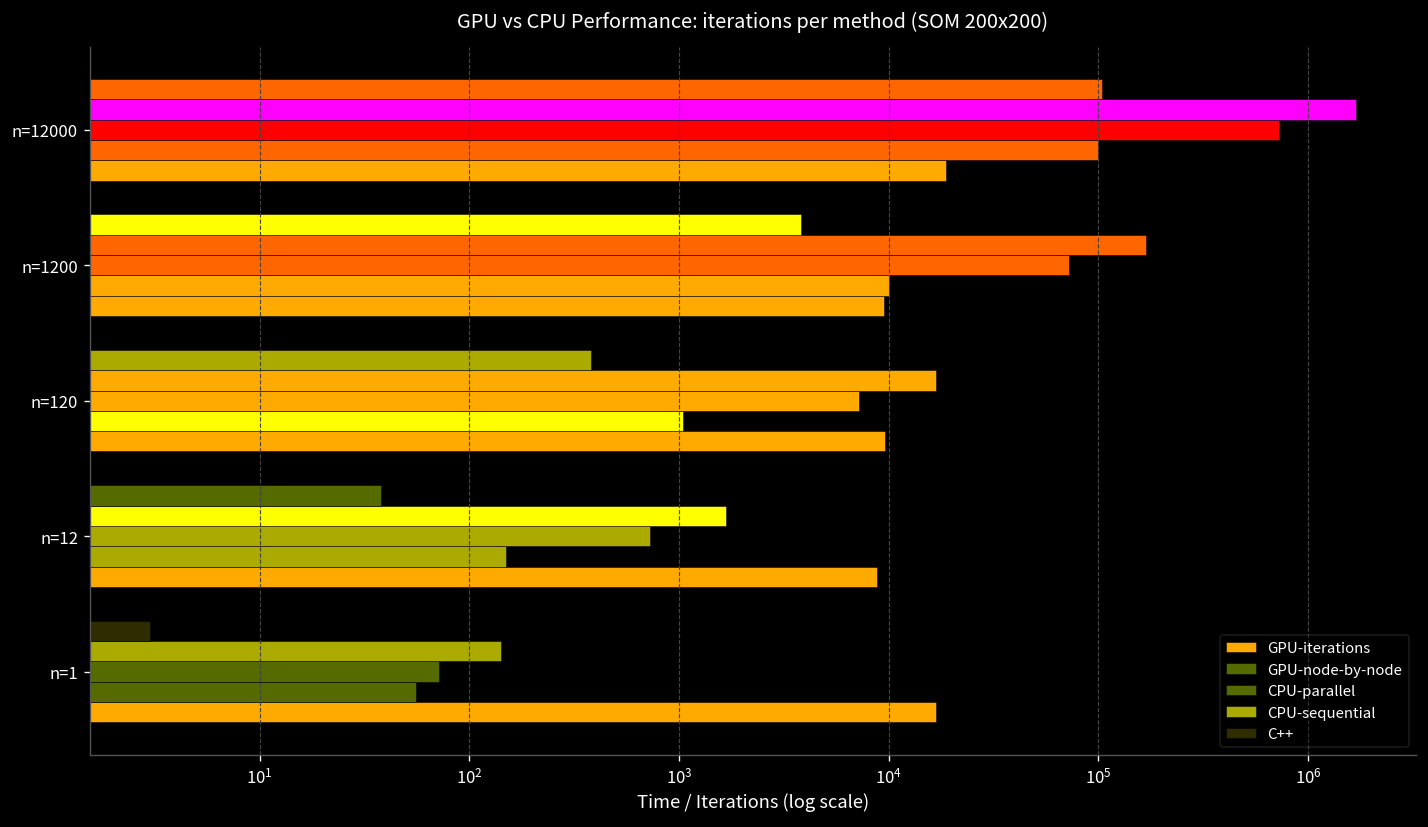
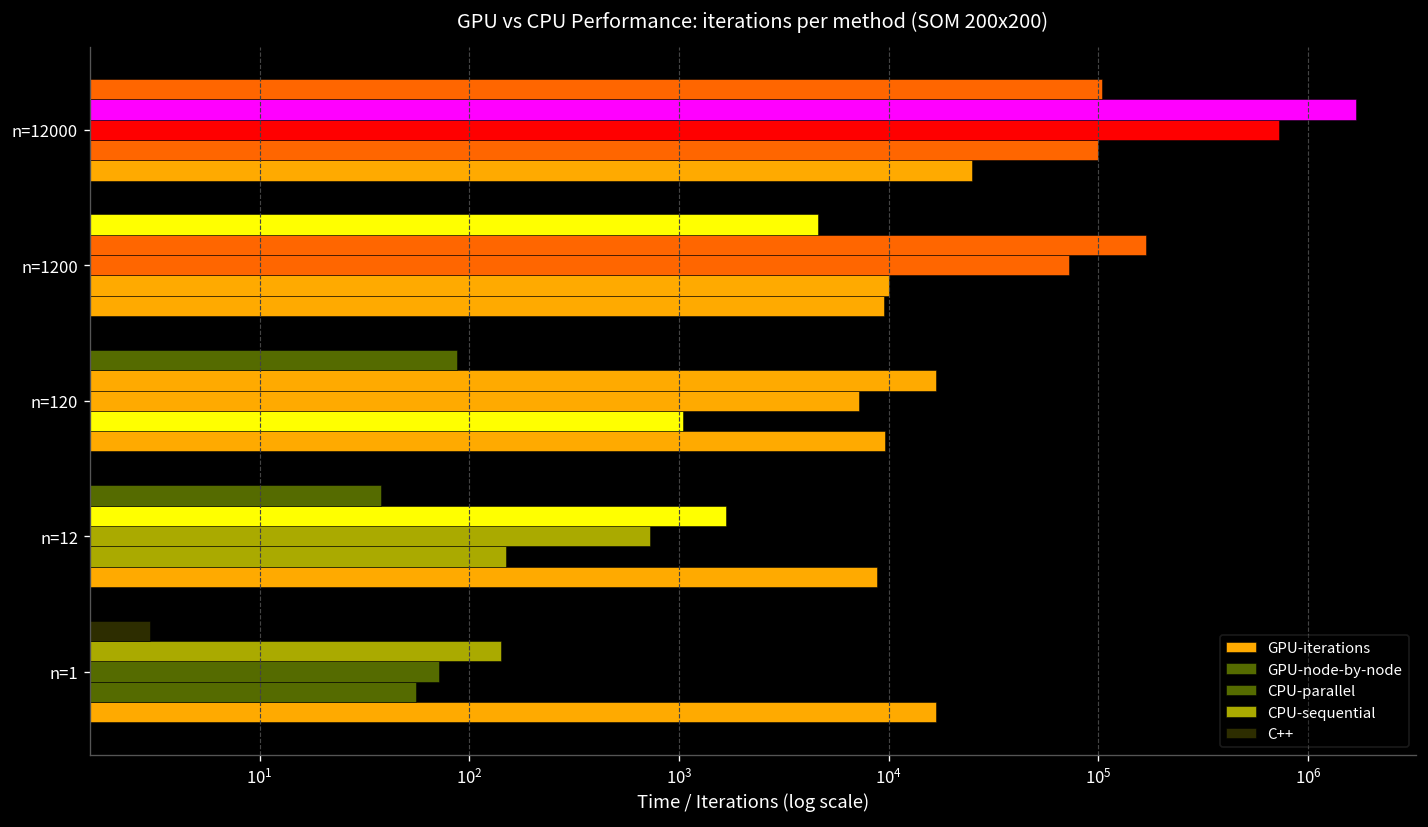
  {
    "GPU-iterations": {
-     "n=12000": 19000,
+     "n=12000": 25000,
      "n=1200": 10000,
      "n=120": 10000,
      "n=12": 9000,
      "n=1": 17000
    },
    "CPU-sequential": {
      "n=12000": 1700000,
      "n=1200": 170000,
      "n=120": 17000,
      "n=12": 1700,
      "n=1": 140
    },
    "C++": {
      "n=12000": 100000,
-     "n=1200": 3800,
-     "n=120": 380,
+     "n=1200": 4600,
+     "n=120": 90,
      "n=12": 38,
      "n=1": 3
    }
  }
